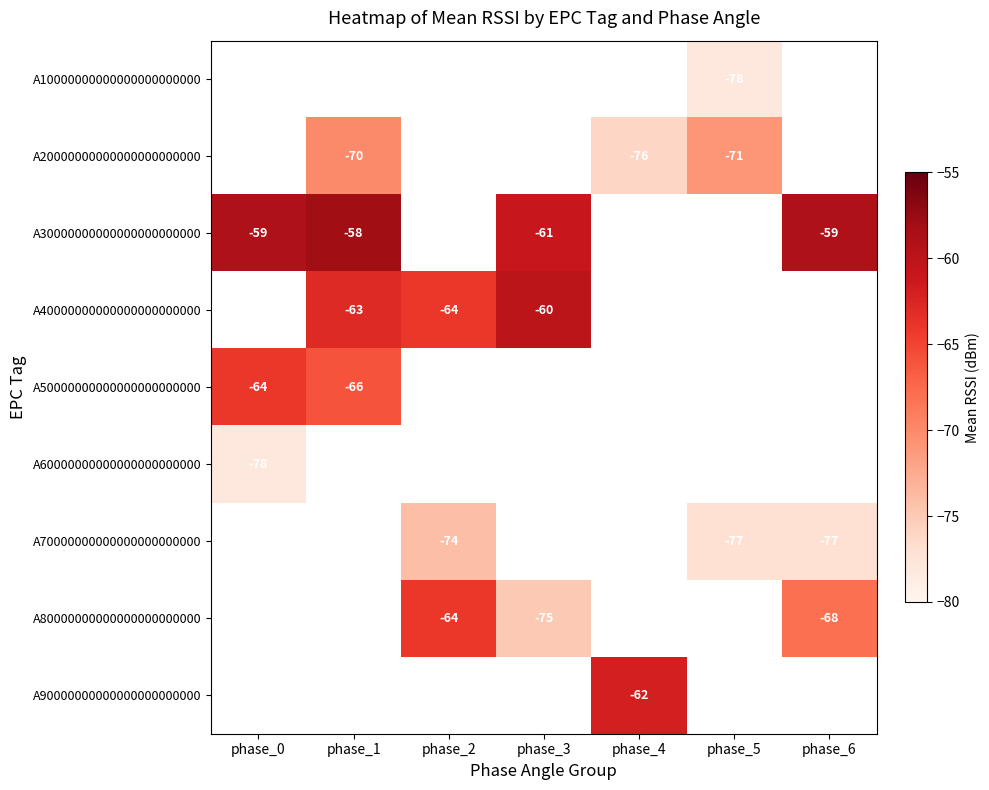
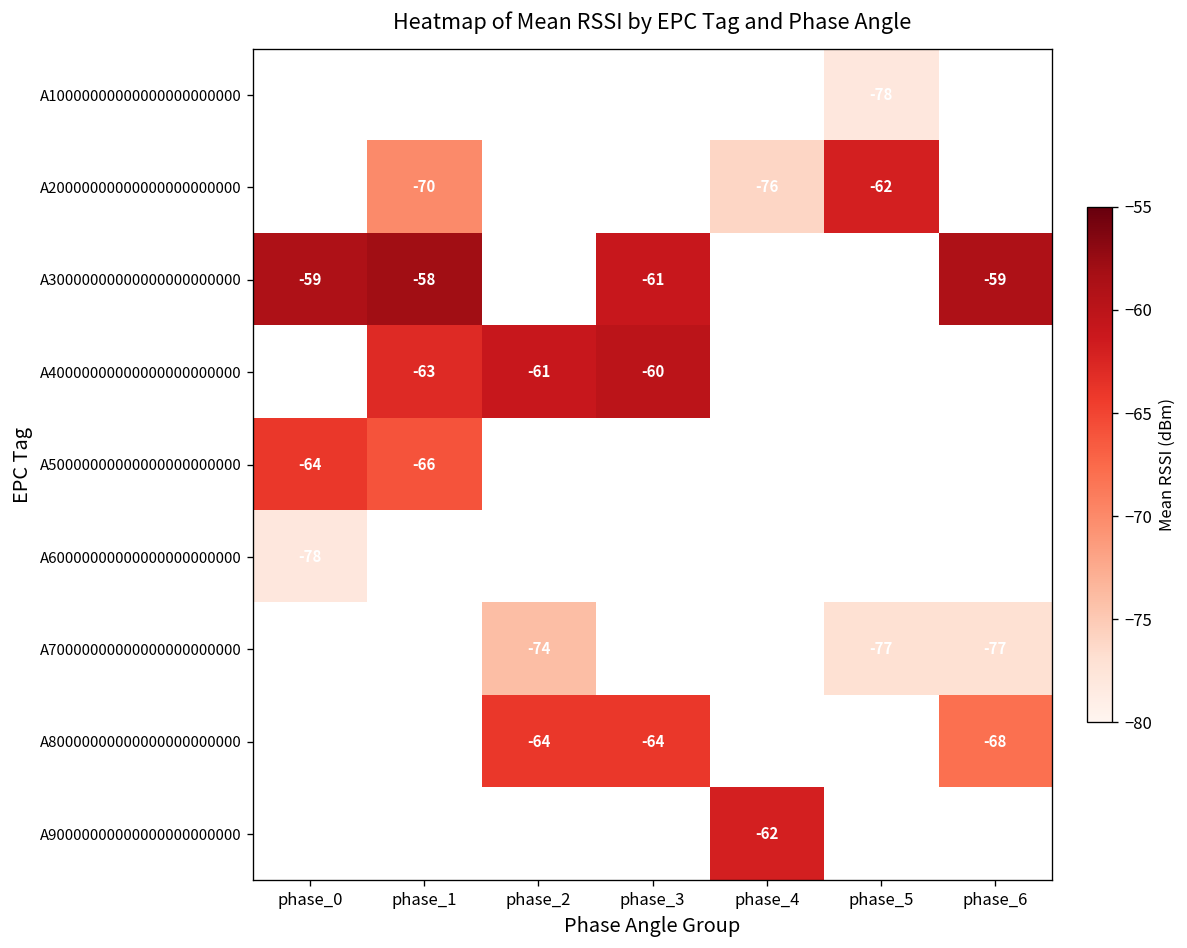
  {
    "A20000000000000000000000": {
      "phase_1": -70,
      "phase_4": -76,
-     "phase_5": -71
+     "phase_5": -62
    },
    "A30000000000000000000000": {
      "phase_0": -59,
      "phase_1": -58,
      "phase_3": -61,
      "phase_6": -59
    },
    "A40000000000000000000000": {
      "phase_1": -63,
-     "phase_2": -64,
+     "phase_2": -61,
      "phase_3": -60
    },
    "A50000000000000000000000": {
      "phase_0": -64,
      "phase_1": -66
    },
    "A70000000000000000000000": {
      "phase_2": -74
    },
    "A80000000000000000000000": {
      "phase_2": -64,
-     "phase_3": -75,
+     "phase_3": -64,
      "phase_6": -68
    },
    "A90000000000000000000000": {
      "phase_4": -62
    }
  }
